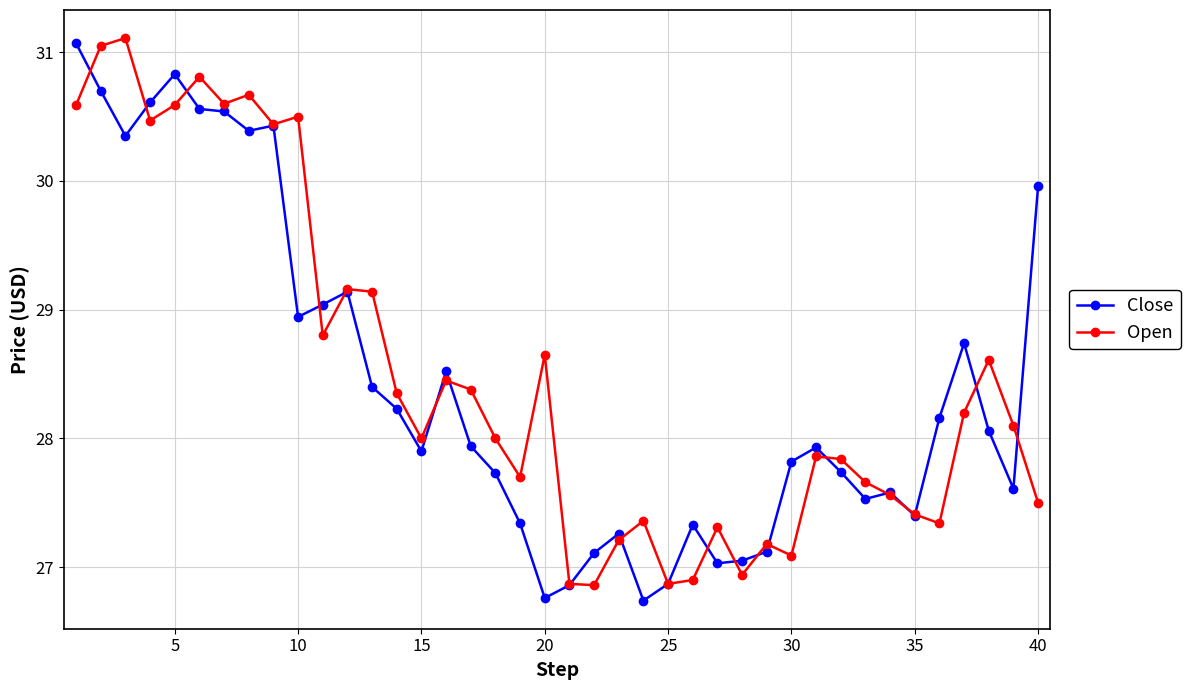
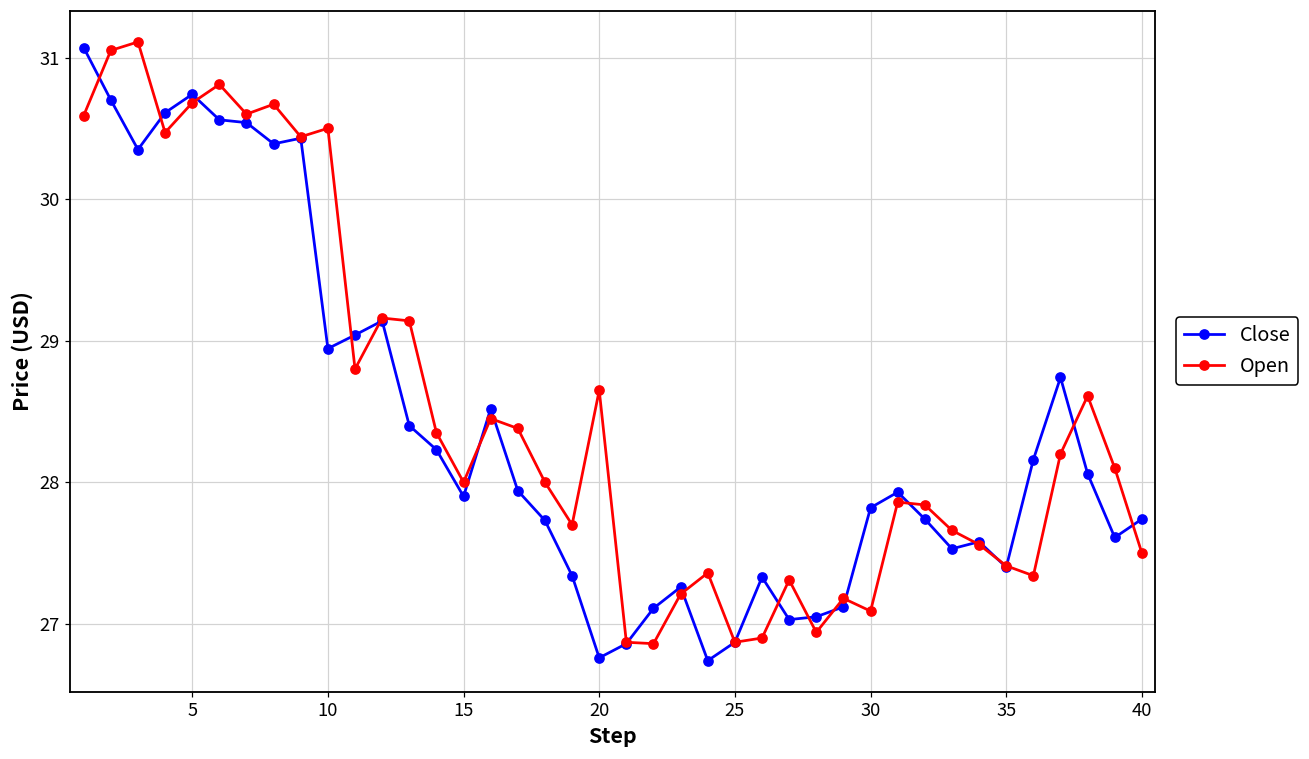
  {
    "Close": {
-     "5": 30.83,
+     "5": 30.74,
      "10": 28.94,
      "15": 27.90,
      "20": 26.76,
      "30": 27.82,
-     "40": 29.96
+     "40": 27.74
    },
    "Open": {
-     "5": 30.59,
+     "5": 30.68,
      "10": 30.50,
      "15": 28.00,
      "20": 28.65,
      "30": 27.09,
      "40": 27.50
    }
  }
